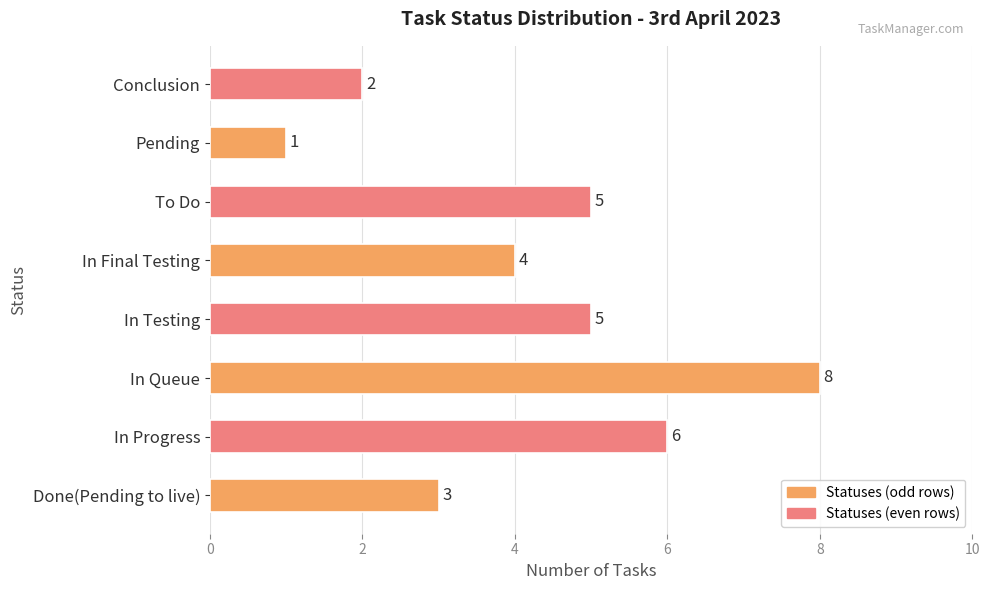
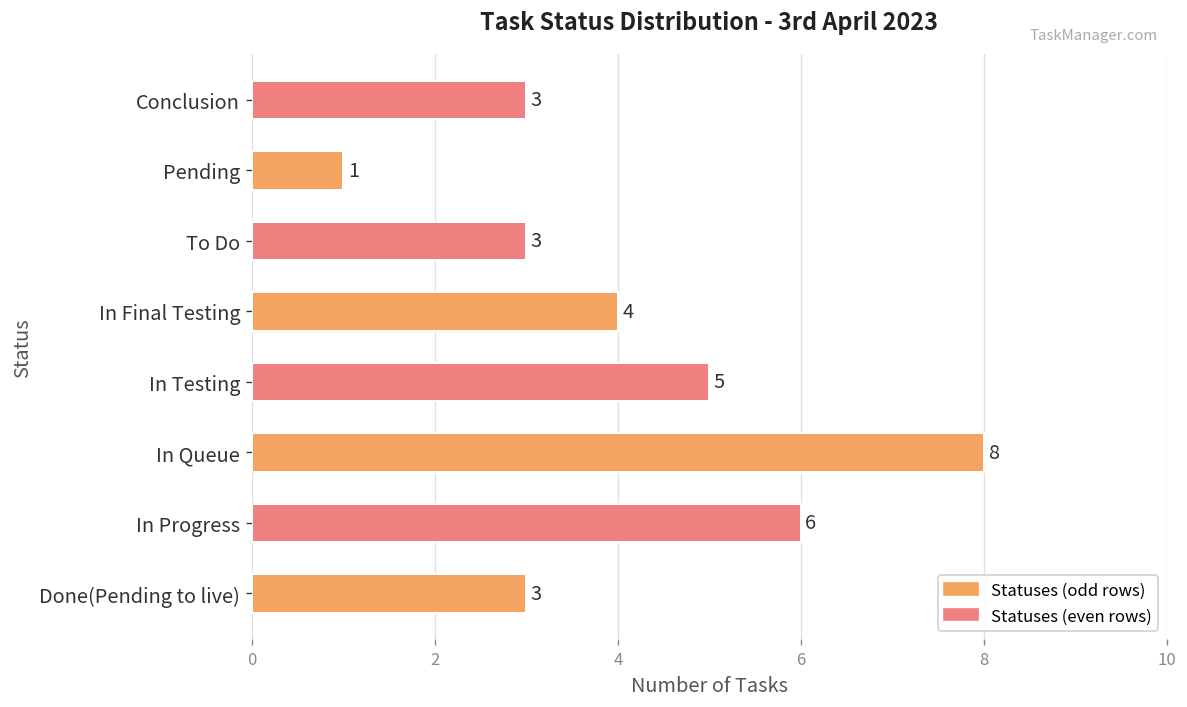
  {
-   "Conclusion": 2,
+   "Conclusion": 3,
    "Pending": 1,
-   "To Do": 5,
+   "To Do": 3,
    "In Final Testing": 4,
    "In Testing": 5,
    "In Queue": 8,
    "In Progress": 6,
    "Done(Pending to live)": 3
  }
